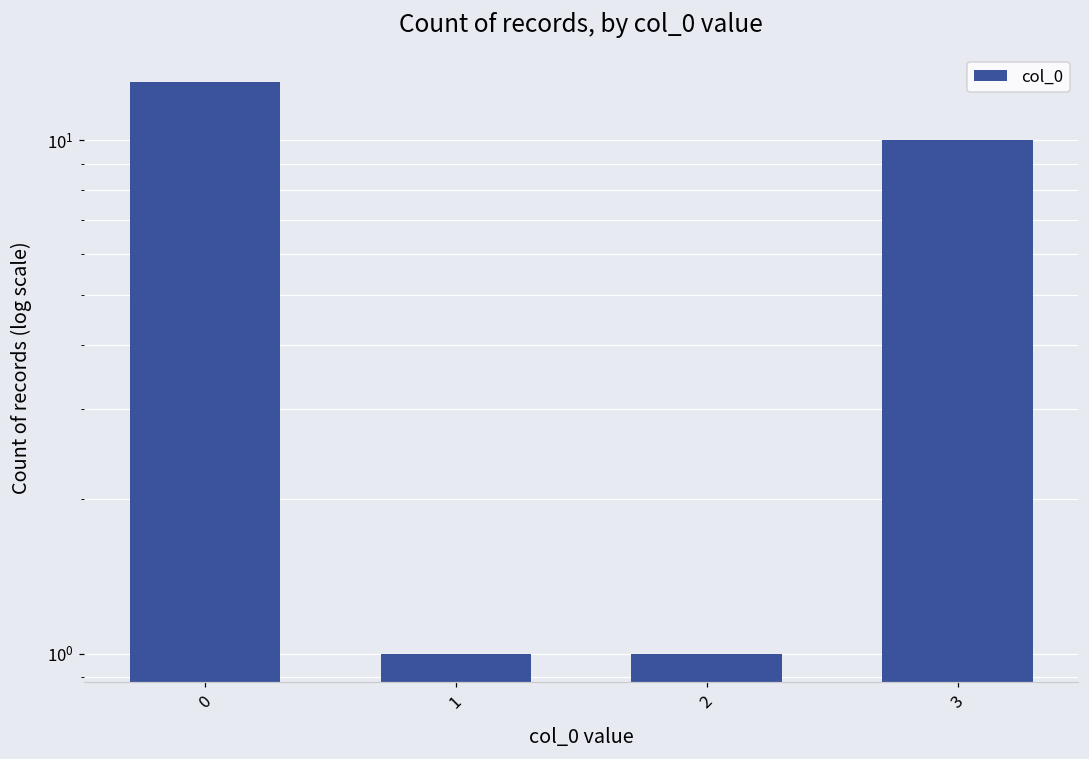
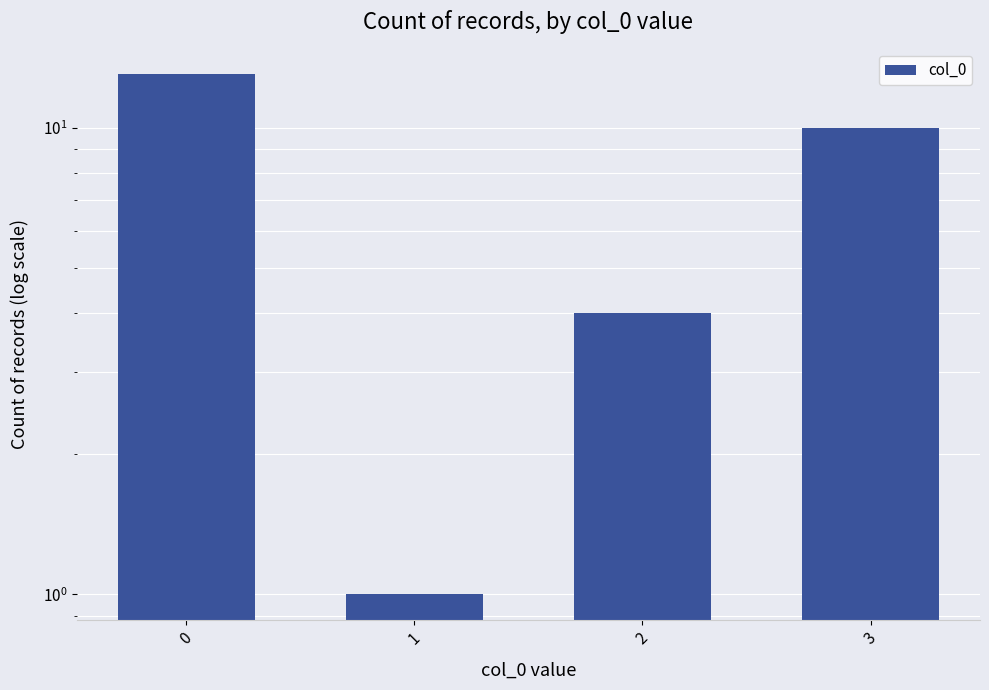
  {
    "0": 13,
    "1": 1,
-   "2": 1,
+   "2": 4,
    "3": 10
  }
